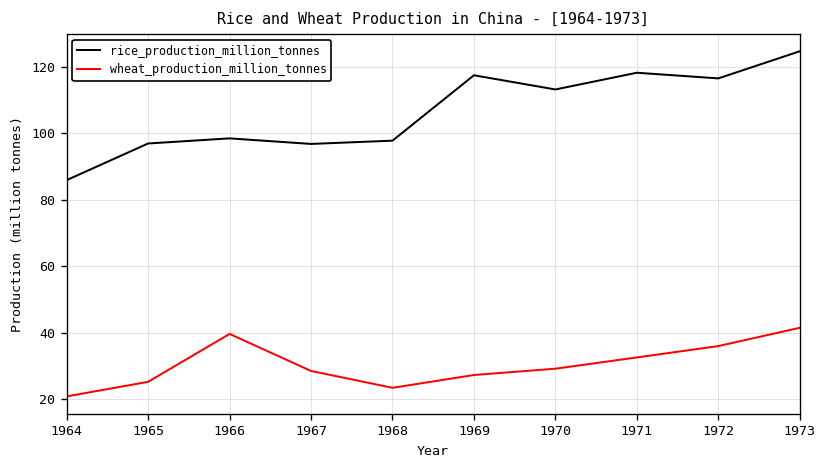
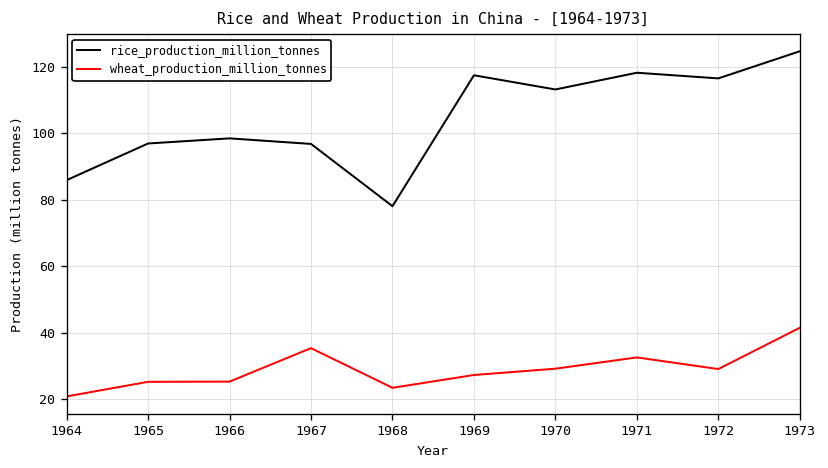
  {
    "rice_production_million_tonnes": {
      "1964": 86,
      "1965": 97,
      "1966": 98,
      "1967": 97,
-     "1968": 98,
+     "1968": 78,
      "1969": 117,
      "1970": 113,
      "1971": 118,
      "1972": 116,
      "1973": 125
    },
    "wheat_production_million_tonnes": {
      "1964": 21,
      "1965": 25,
-     "1966": 40,
-     "1967": 29,
+     "1966": 25,
+     "1967": 35,
      "1968": 23,
      "1969": 27,
      "1970": 29,
      "1971": 33,
-     "1972": 36,
+     "1972": 29,
      "1973": 41
    }
  }
